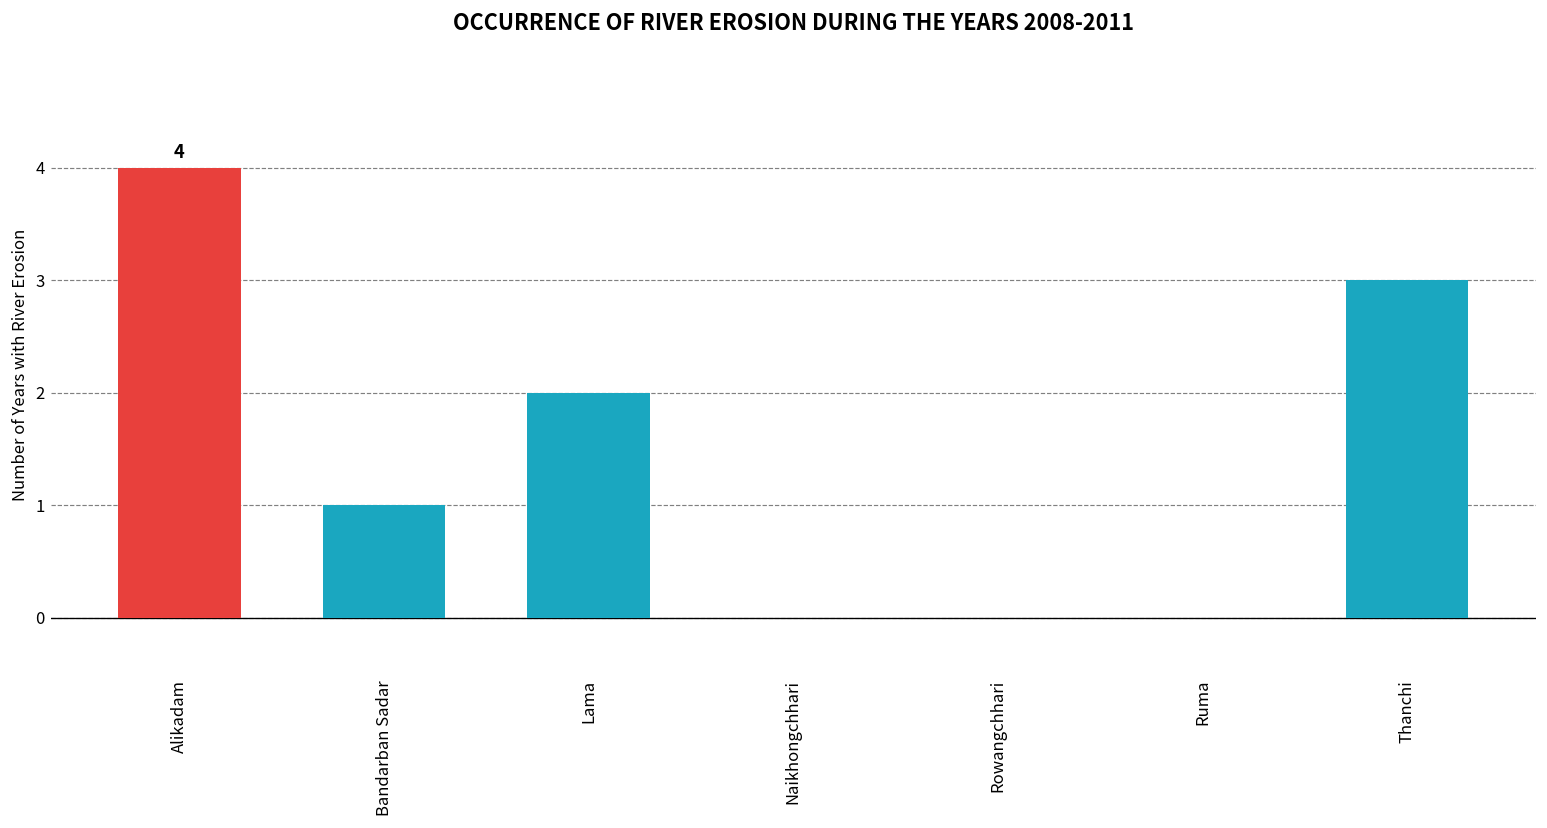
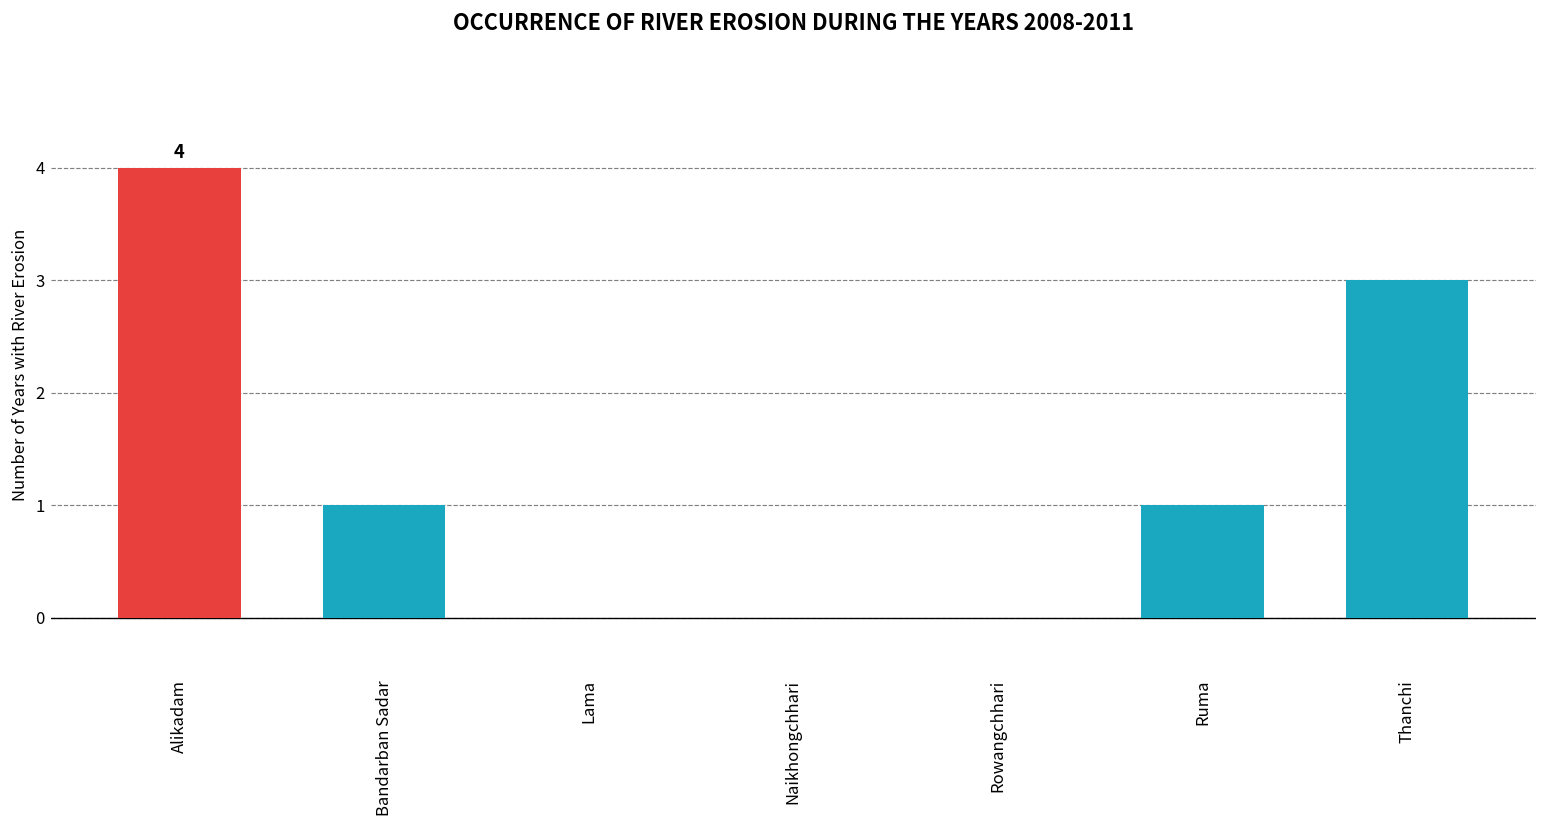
  {
    "Bandarban Sadar": 1,
-   "Lama": 2,
+   "Lama": 0,
    "Naikhongchhari": 0,
    "Rowangchhari": 0,
-   "Ruma": 0,
+   "Ruma": 1,
    "Thanchi": 3
  }
